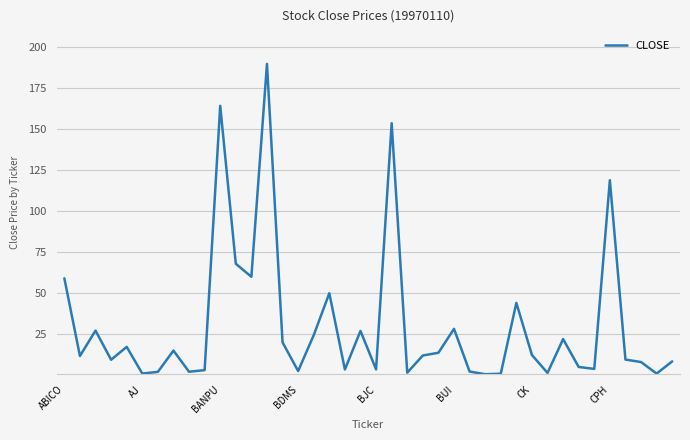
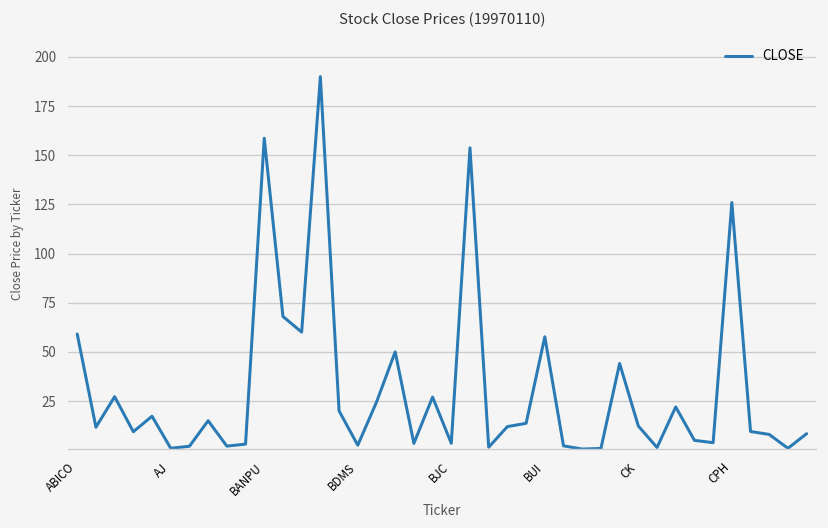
  {
    "ABICO": 59,
    "AJ": 1,
-   "BANPU": 164,
+   "BANPU": 159,
    "BDMS": 3,
    "BJC": 4,
-   "BUI": 28,
+   "BUI": 58,
    "CK": 12,
-   "CPH": 119
+   "CPH": 126
  }
